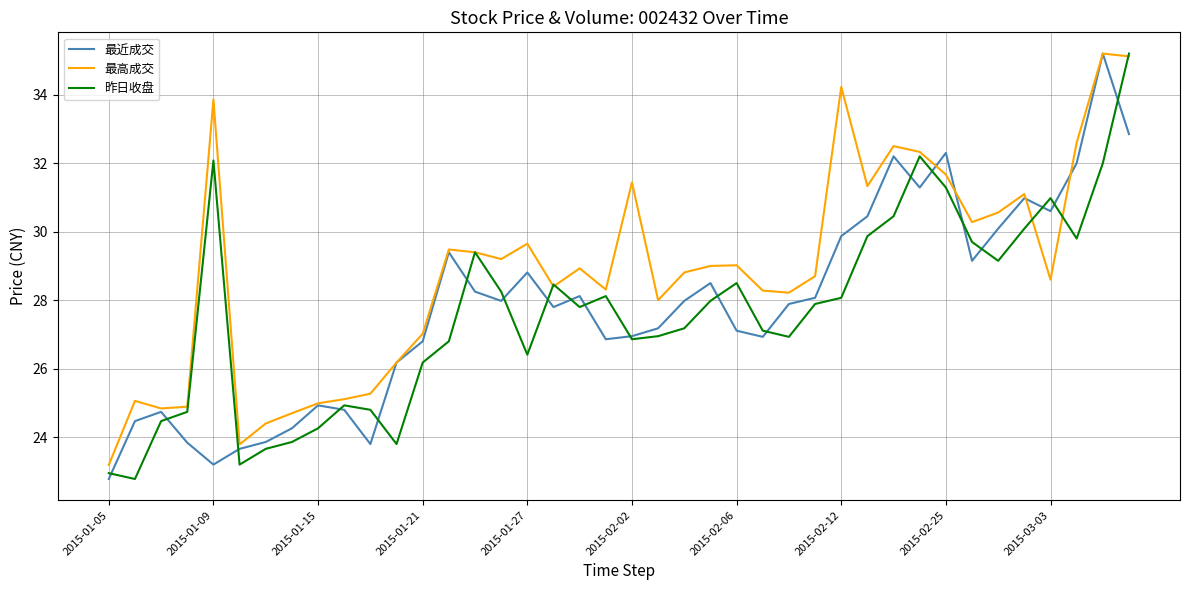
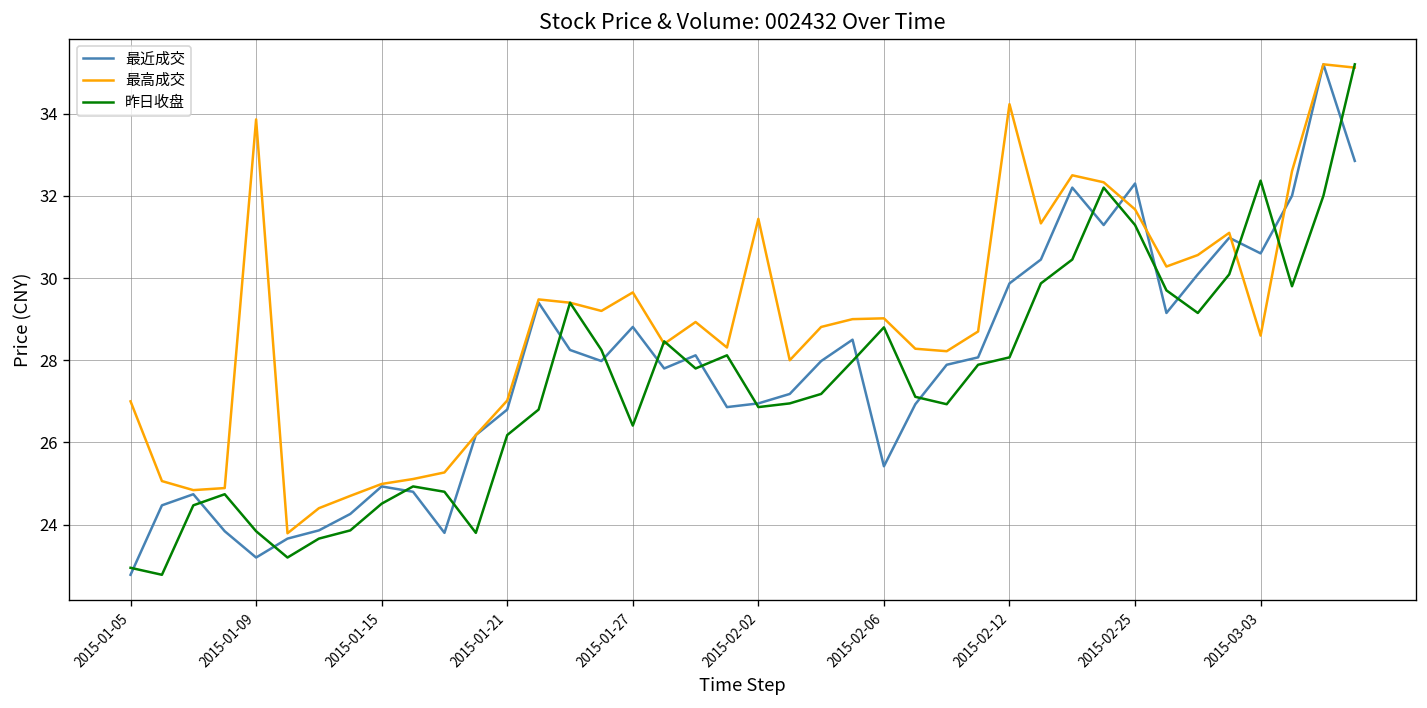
  {
    "最近成交": {
      "2015-01-05": 22.8,
      "2015-01-09": 23.2,
      "2015-01-21": 26.8,
      "2015-01-27": 28.8,
      "2015-02-02": 27.0,
-     "2015-02-06": 27.1,
+     "2015-02-06": 25.4,
      "2015-02-12": 29.9,
      "2015-02-25": 32.3,
      "2015-03-03": 30.6
    },
    "最高成交": {
-     "2015-01-05": 23.2,
+     "2015-01-05": 27.0,
      "2015-01-09": 33.9,
      "2015-01-21": 27.0,
      "2015-01-27": 29.7,
      "2015-02-02": 31.4,
      "2015-02-06": 29.0,
      "2015-02-12": 34.2,
      "2015-02-25": 31.7,
      "2015-03-03": 28.6
    },
    "昨日收盘": {
      "2015-01-05": 23.0,
-     "2015-01-09": 32.1,
-     "2015-01-15": 24.3,
+     "2015-01-09": 23.8,
+     "2015-01-15": 24.5,
      "2015-01-21": 26.2,
      "2015-01-27": 26.4,
      "2015-02-02": 26.9,
-     "2015-02-06": 28.5,
+     "2015-02-06": 28.8,
      "2015-02-12": 28.1,
      "2015-02-25": 31.3,
-     "2015-03-03": 31.0
+     "2015-03-03": 32.4
    }
  }
